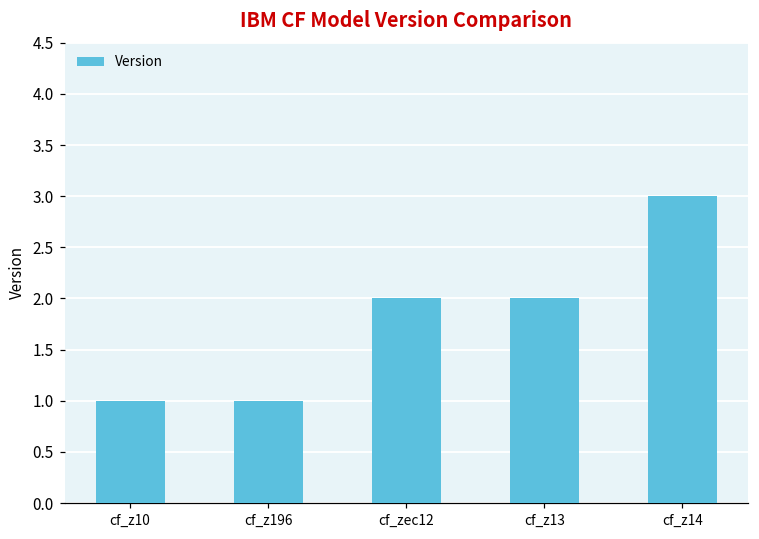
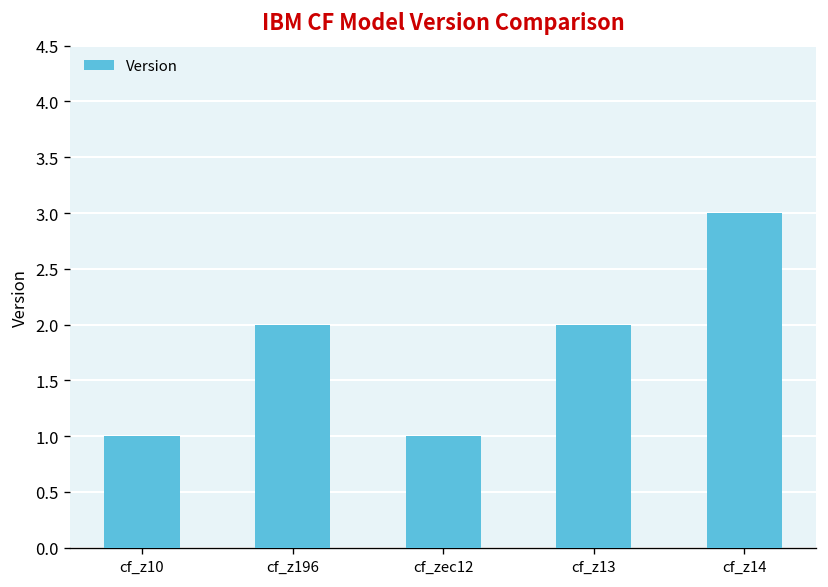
  {
    "cf_z10": 1,
-   "cf_z196": 1,
-   "cf_zec12": 2,
+   "cf_z196": 2,
+   "cf_zec12": 1,
    "cf_z13": 2,
    "cf_z14": 3
  }
